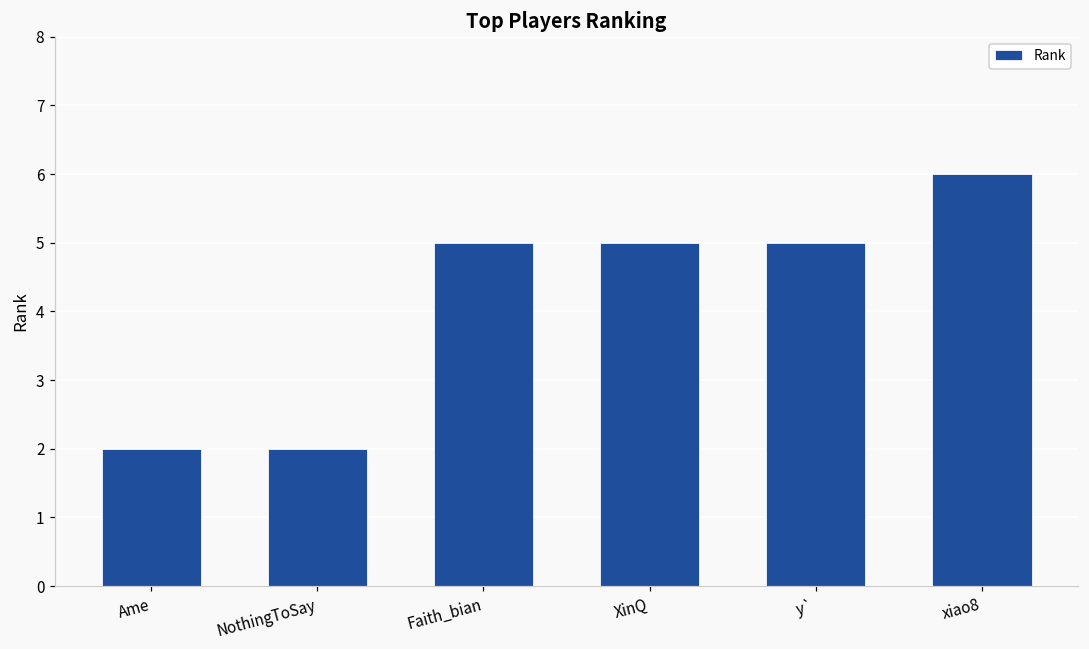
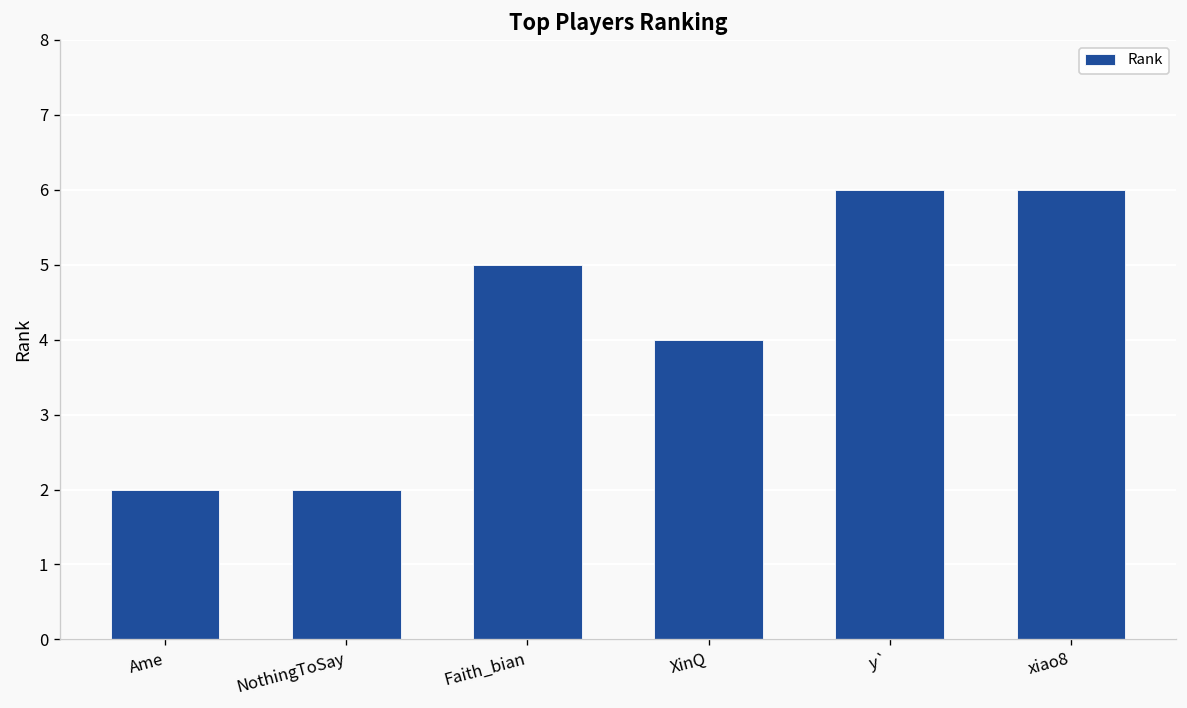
  {
    "Ame": 2,
    "NothingToSay": 2,
    "Faith_bian": 5,
-   "XinQ": 5,
-   "y`": 5,
+   "XinQ": 4,
+   "y`": 6,
    "xiao8": 6
  }
